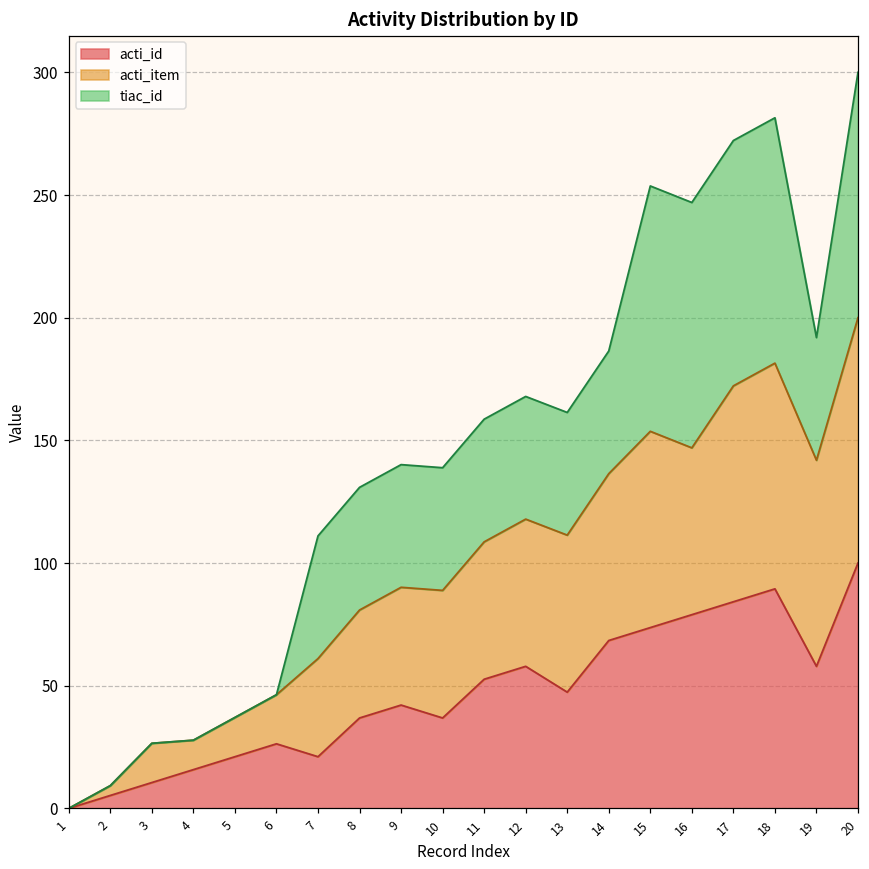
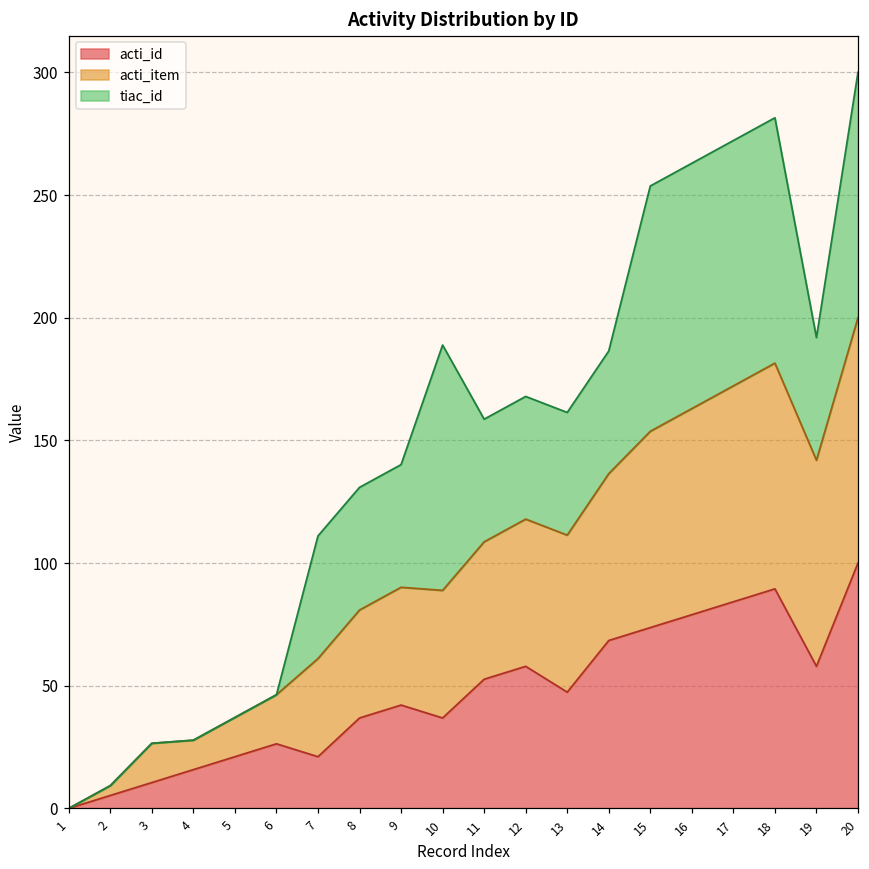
  {
    "acti_id": {
      "2": 5,
      "3": 11,
      "4": 16,
      "5": 21,
      "6": 26,
      "7": 21,
      "8": 37,
      "9": 42,
      "10": 37,
      "11": 53,
      "12": 58,
      "13": 47,
      "14": 68,
      "15": 74,
      "16": 79,
      "17": 84,
      "18": 89,
      "19": 58,
      "20": 100
    },
    "acti_item": {
      "7": 40,
      "8": 44,
      "9": 48,
      "10": 52,
      "11": 56,
      "12": 60,
      "13": 64,
      "14": 68,
      "15": 80,
-     "16": 68,
+     "16": 84,
      "17": 88,
      "18": 92,
      "19": 84,
      "20": 100
    },
    "tiac_id": {
      "7": 50,
      "8": 50,
      "9": 50,
-     "10": 50,
+     "10": 100,
      "11": 50,
      "12": 50,
      "13": 50,
      "14": 50,
      "15": 100,
      "16": 100,
      "17": 100,
      "18": 100,
      "19": 50,
      "20": 100
    }
  }
